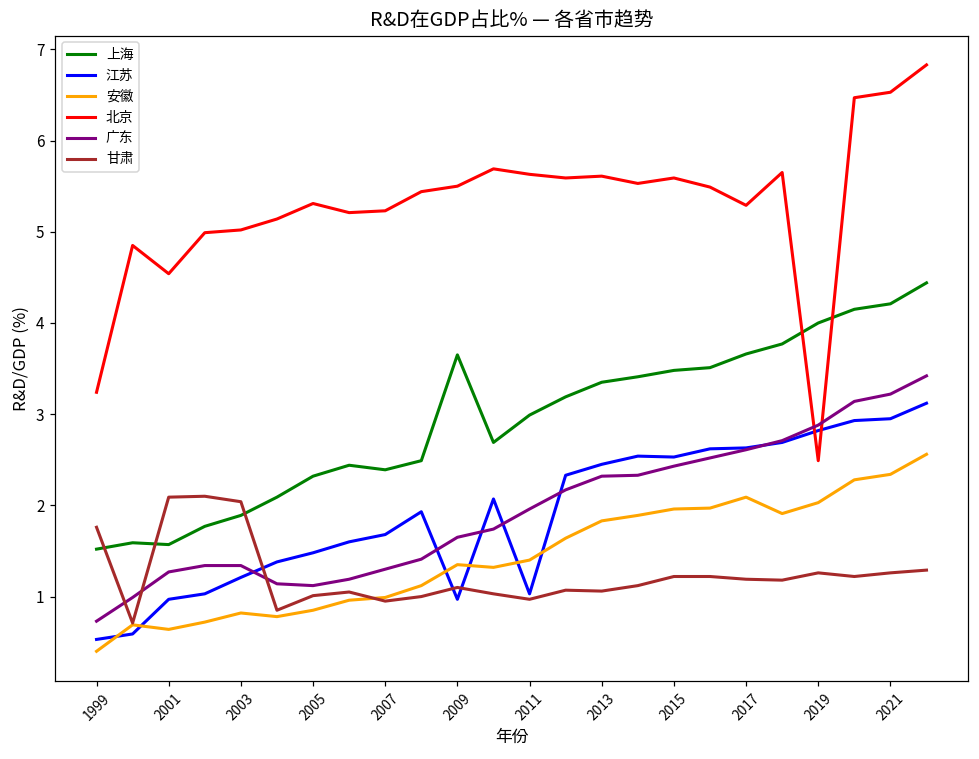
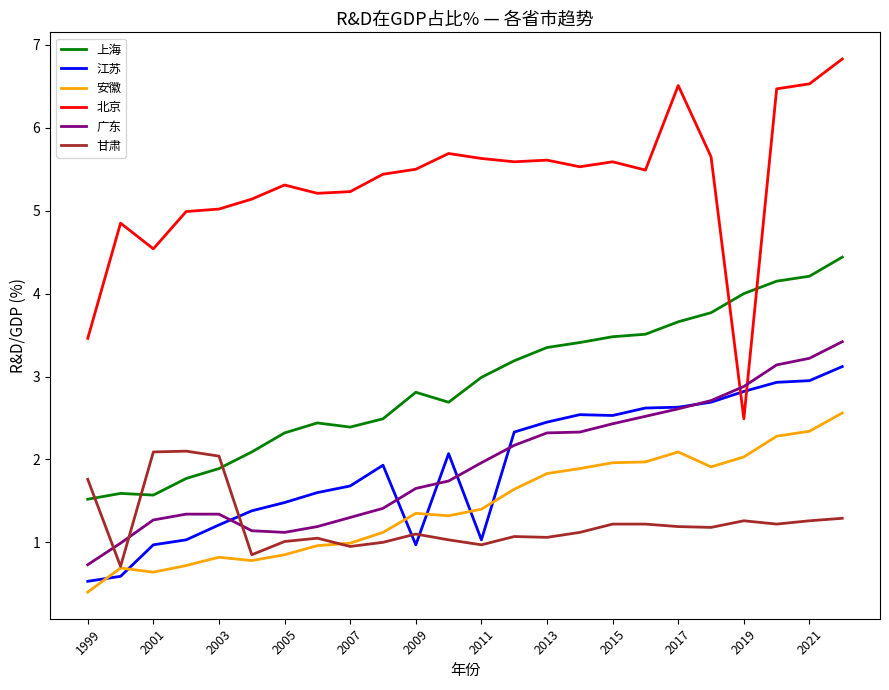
  {
    "上海": {
      "1999": 1.5,
      "2001": 1.6,
      "2003": 1.9,
      "2005": 2.3,
      "2007": 2.4,
-     "2009": 3.7,
+     "2009": 2.8,
      "2011": 3.0,
      "2013": 3.4,
      "2015": 3.5,
      "2017": 3.7,
      "2019": 4.0,
      "2021": 4.2
    },
    "江苏": {
      "1999": 0.5,
      "2001": 1.0,
      "2003": 1.2,
      "2005": 1.5,
      "2007": 1.7,
      "2009": 1.0,
      "2011": 1.0,
      "2013": 2.5,
      "2015": 2.5,
      "2019": 2.8,
      "2021": 3.0
    },
    "安徽": {
      "1999": 0.4,
      "2001": 0.6,
      "2003": 0.8,
      "2005": 0.9,
      "2007": 1.0,
      "2009": 1.4,
      "2011": 1.4,
      "2013": 1.8,
      "2015": 2.0,
      "2017": 2.1,
      "2019": 2.0,
      "2021": 2.3
    },
    "北京": {
-     "1999": 3.2,
+     "1999": 3.5,
      "2001": 4.5,
      "2003": 5.0,
      "2005": 5.3,
      "2007": 5.2,
      "2009": 5.5,
      "2011": 5.6,
      "2013": 5.6,
      "2015": 5.6,
-     "2017": 5.3,
+     "2017": 6.5,
      "2019": 2.5,
      "2021": 6.5
    },
    "广东": {
      "1999": 0.7,
      "2001": 1.3,
      "2003": 1.3,
      "2005": 1.1,
      "2007": 1.3,
      "2009": 1.7,
      "2011": 2.0,
      "2013": 2.3,
      "2015": 2.4,
      "2019": 2.9,
      "2021": 3.2
    },
    "甘肃": {
      "1999": 1.8,
      "2001": 2.1,
      "2003": 2.0,
      "2005": 1.0,
      "2007": 1.0,
      "2009": 1.1,
      "2011": 1.0,
      "2013": 1.1,
      "2015": 1.2,
      "2017": 1.2,
      "2019": 1.3,
      "2021": 1.3
    }
  }
